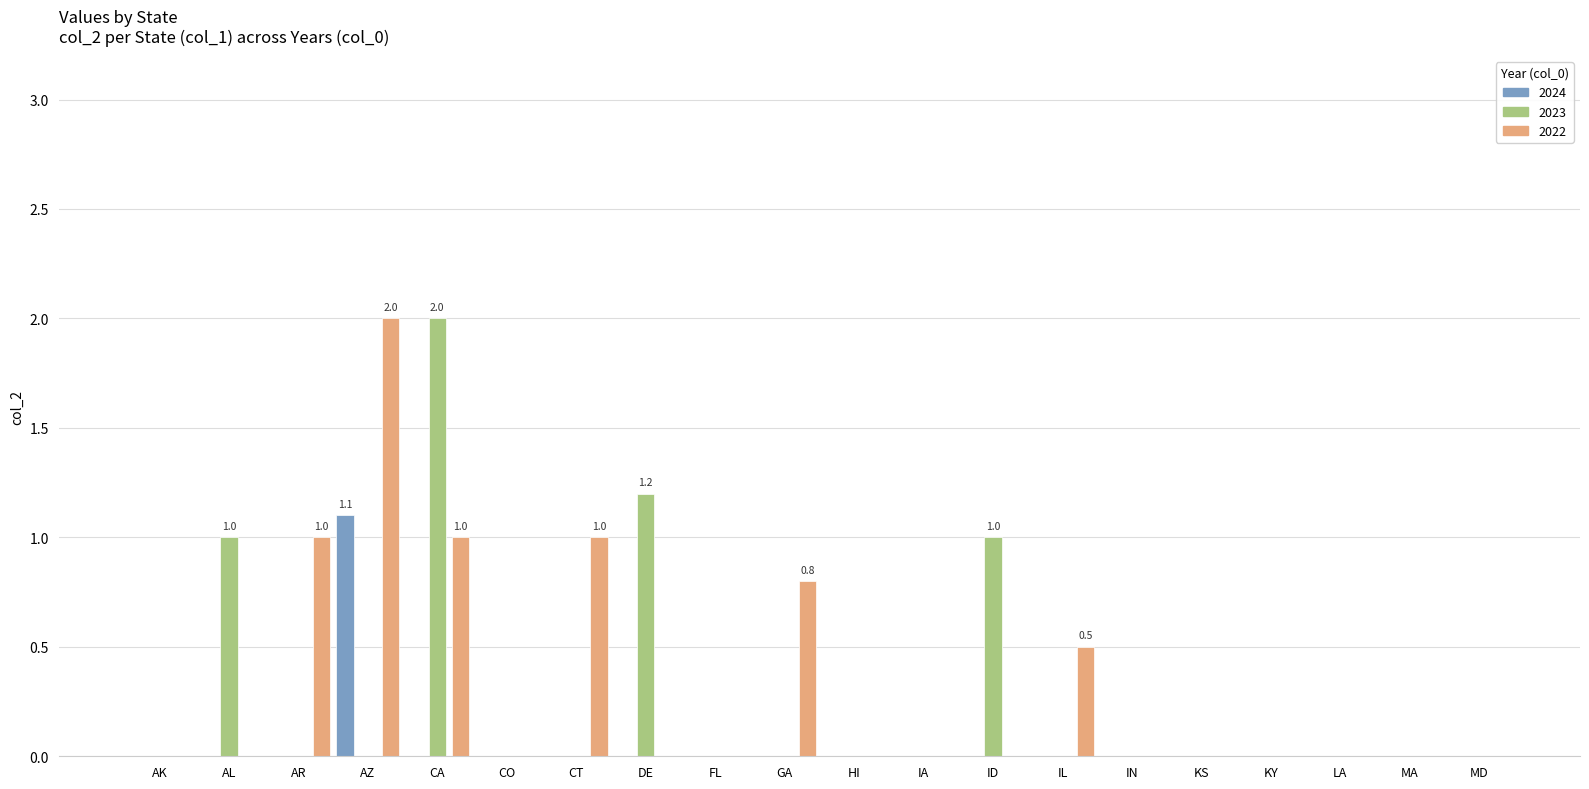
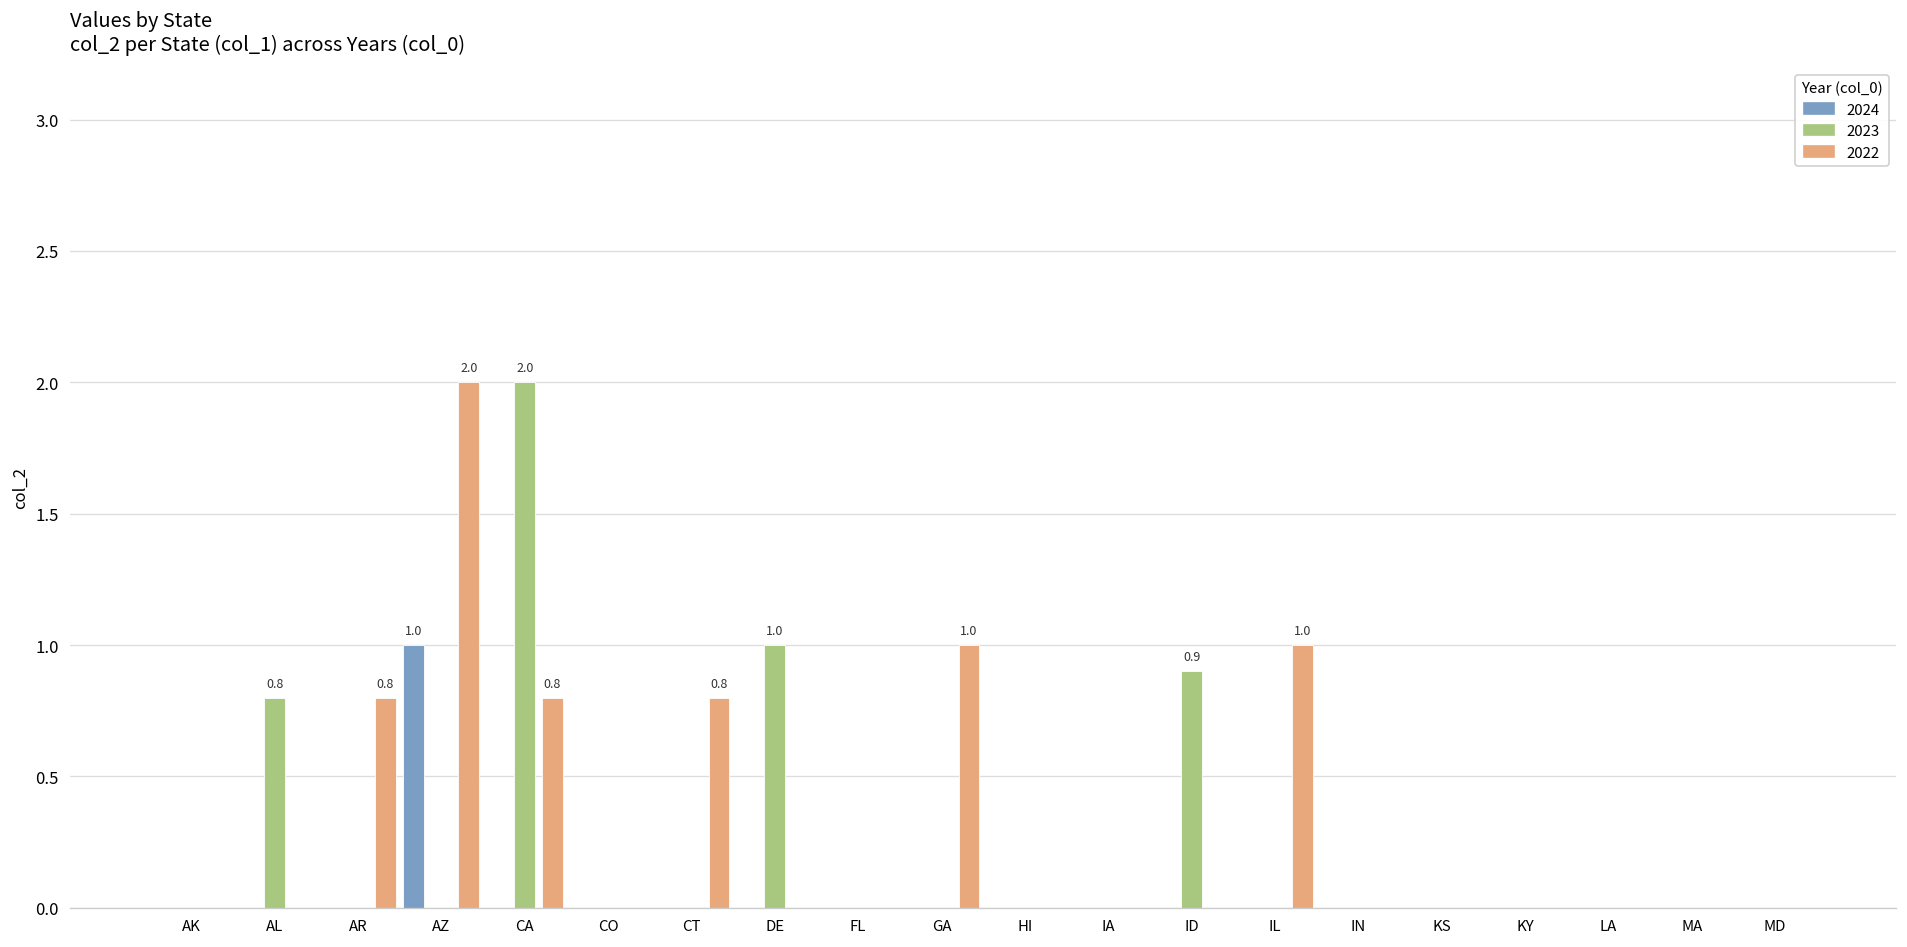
  {
    "2024": {
-     "AZ": 1.1
+     "AZ": 1.0
    },
    "2023": {
-     "AL": 1.0,
+     "AL": 0.8,
      "CA": 2.0,
-     "DE": 1.2,
-     "ID": 1.0
+     "DE": 1.0,
+     "ID": 0.9
    },
    "2022": {
-     "AR": 1.0,
+     "AR": 0.8,
      "AZ": 2.0,
-     "CA": 1.0,
-     "CT": 1.0,
-     "GA": 0.8,
-     "IL": 0.5
+     "CA": 0.8,
+     "CT": 0.8,
+     "GA": 1.0,
+     "IL": 1.0
    }
  }
